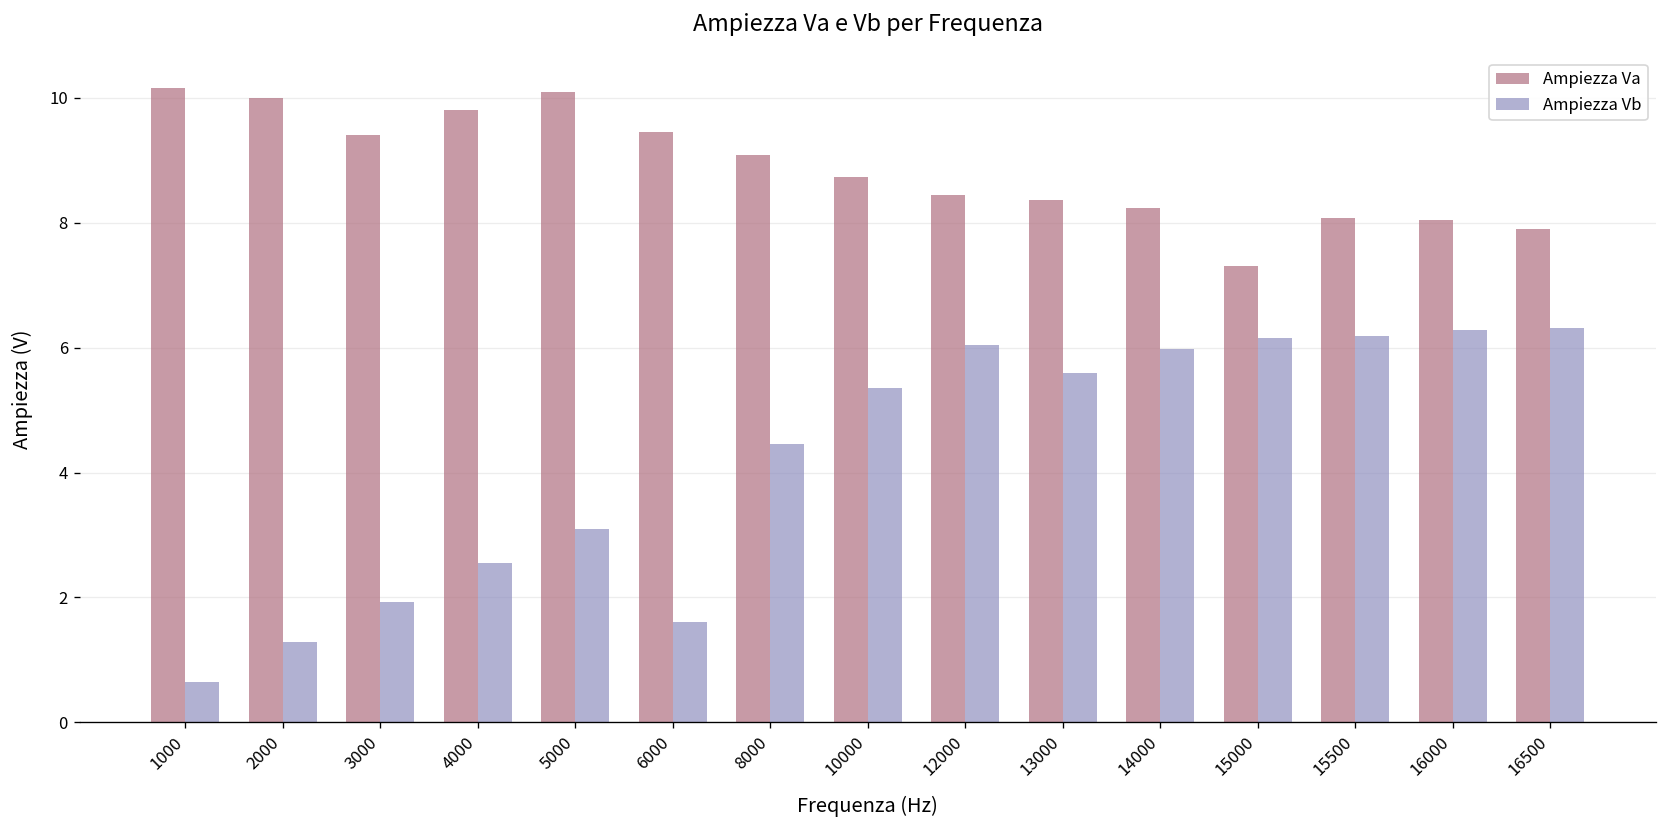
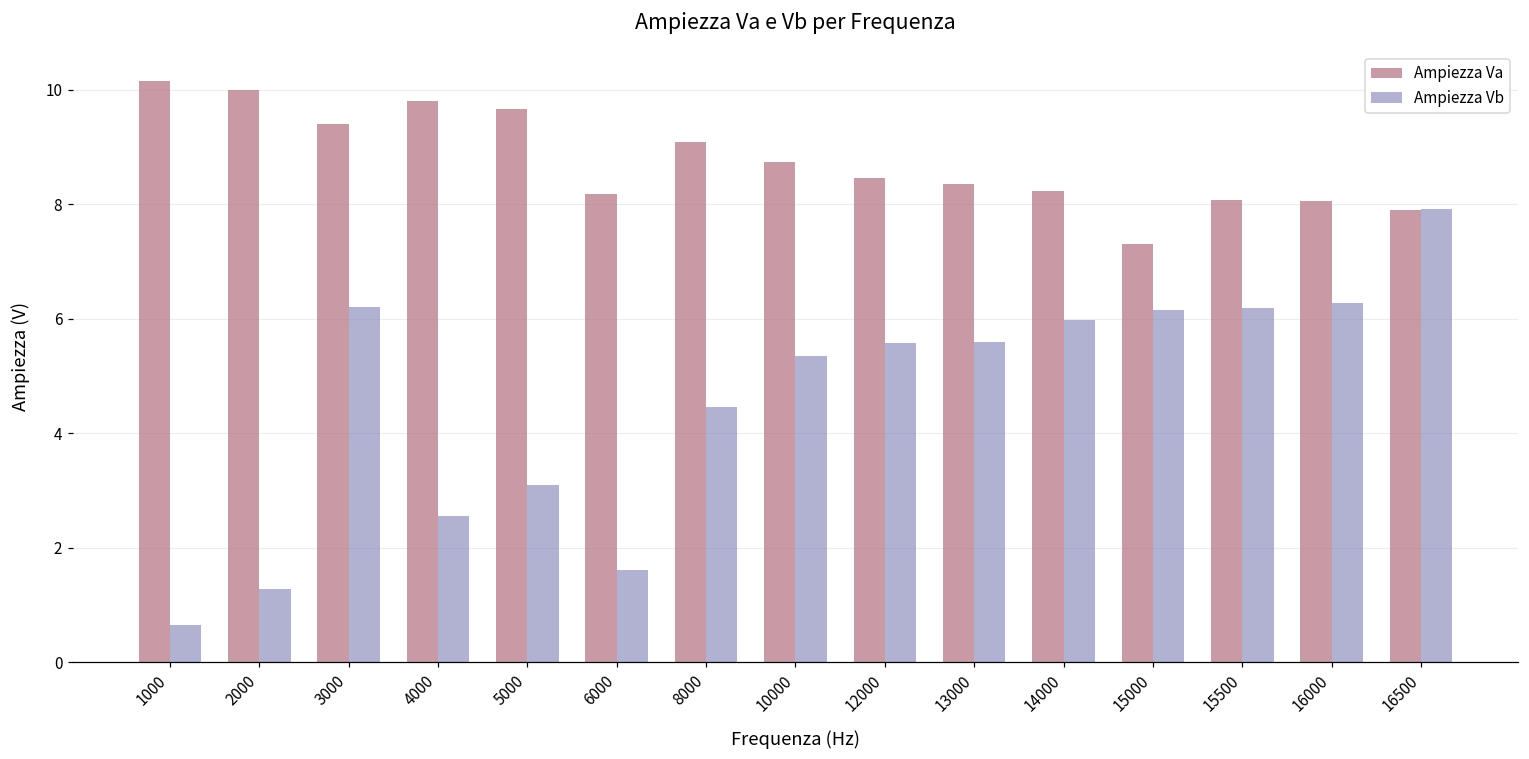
  {
    "Ampiezza Va": {
      "1000": 10.2,
      "2000": 10.0,
      "3000": 9.4,
      "4000": 9.8,
-     "5000": 10.1,
-     "6000": 9.5,
+     "5000": 9.7,
+     "6000": 8.2,
      "8000": 9.1,
      "10000": 8.7,
      "12000": 8.5,
      "13000": 8.4,
      "14000": 8.2,
      "15000": 7.3,
      "15500": 8.1,
      "16000": 8.1,
      "16500": 7.9
    },
    "Ampiezza Vb": {
      "1000": 0.6,
      "2000": 1.3,
-     "3000": 1.9,
+     "3000": 6.2,
      "4000": 2.6,
      "5000": 3.1,
      "6000": 1.6,
      "8000": 4.5,
      "10000": 5.4,
-     "12000": 6.0,
+     "12000": 5.6,
      "13000": 5.6,
      "14000": 6.0,
      "15000": 6.2,
      "15500": 6.2,
      "16000": 6.3,
-     "16500": 6.3
+     "16500": 7.9
    }
  }
